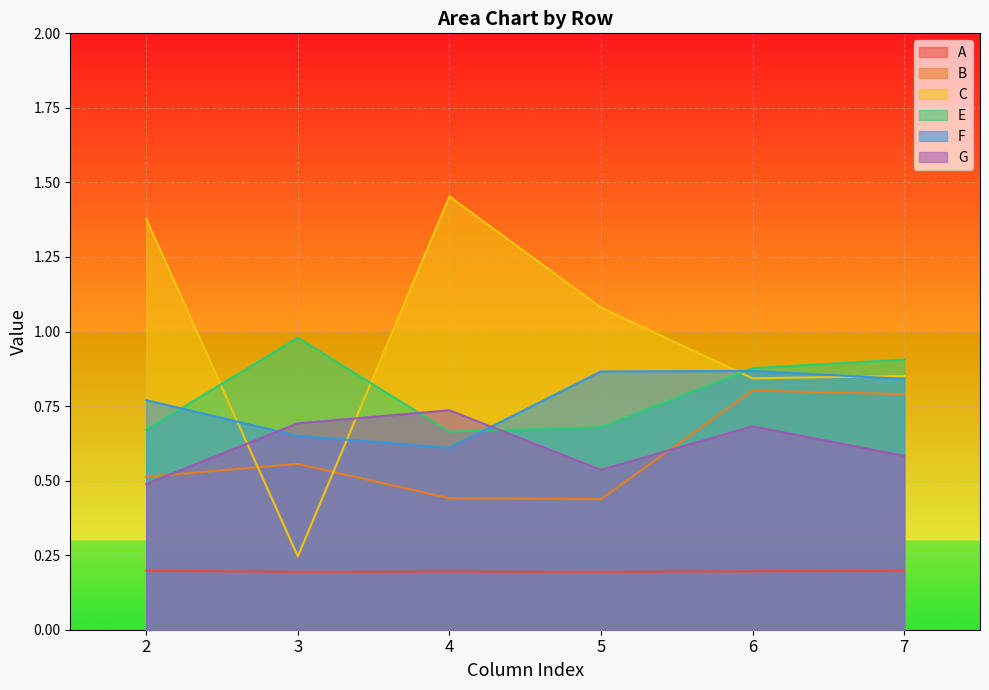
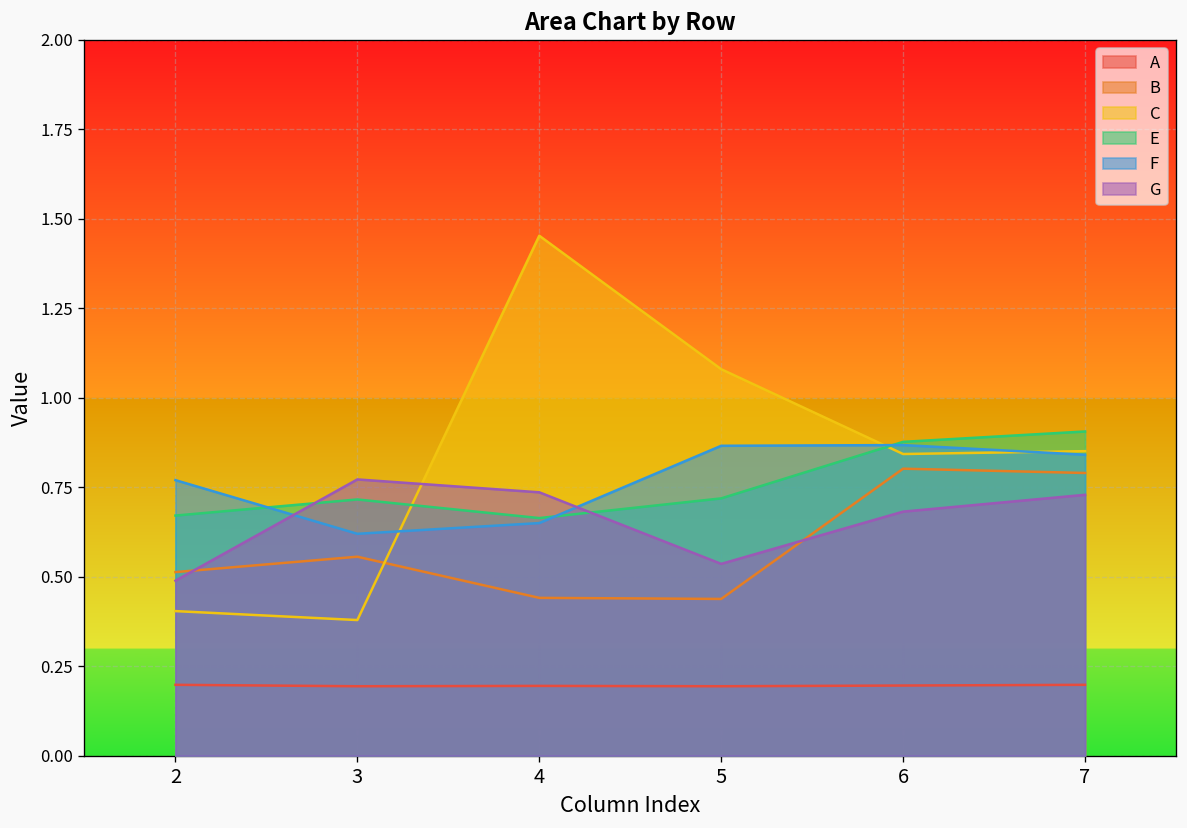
  {
    "C": {
-     "2": 1.38,
-     "3": 0.25,
+     "2": 0.40,
+     "3": 0.38,
      "4": 1.45,
      "5": 1.08,
      "6": 0.84,
      "7": 0.85
    },
    "E": {
      "2": 0.67,
-     "3": 0.98,
+     "3": 0.72,
      "4": 0.66,
-     "5": 0.68,
+     "5": 0.72,
      "6": 0.88,
      "7": 0.91
    },
    "F": {
      "2": 0.77,
-     "3": 0.65,
-     "4": 0.61,
+     "3": 0.62,
+     "4": 0.65,
      "5": 0.87,
      "6": 0.87,
      "7": 0.84
    },
    "G": {
      "2": 0.49,
-     "3": 0.69,
+     "3": 0.77,
      "4": 0.74,
      "5": 0.54,
      "6": 0.68,
-     "7": 0.58
+     "7": 0.73
    }
  }
